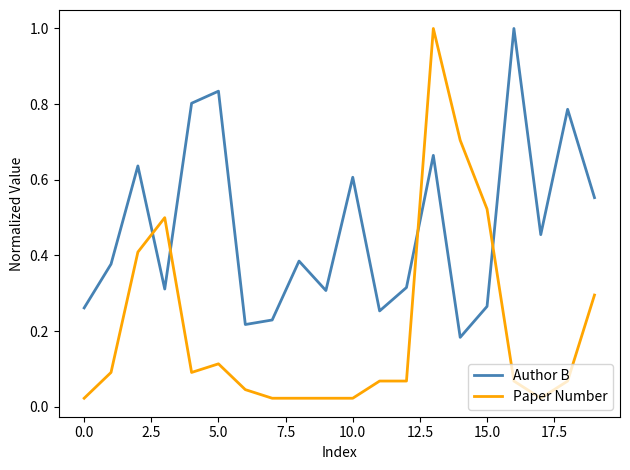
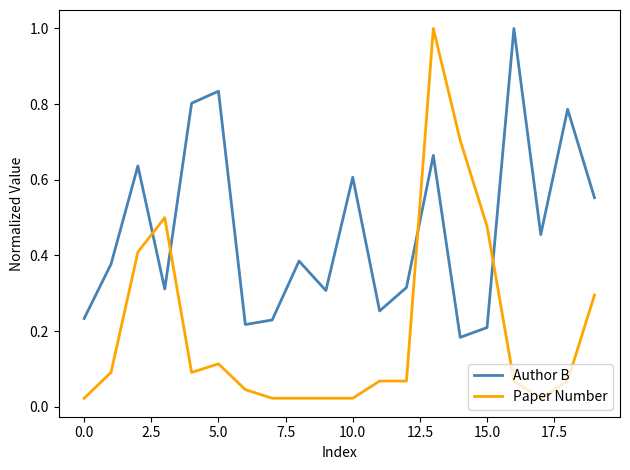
  {
    "Author B": {
-     "0.0": 0.26,
+     "0.0": 0.23,
      "5.0": 0.83,
      "10.0": 0.61,
-     "15.0": 0.27
+     "15.0": 0.21
    },
    "Paper Number": {
      "0.0": 0.02,
      "5.0": 0.11,
      "10.0": 0.02,
-     "15.0": 0.52
+     "15.0": 0.48
    }
  }
